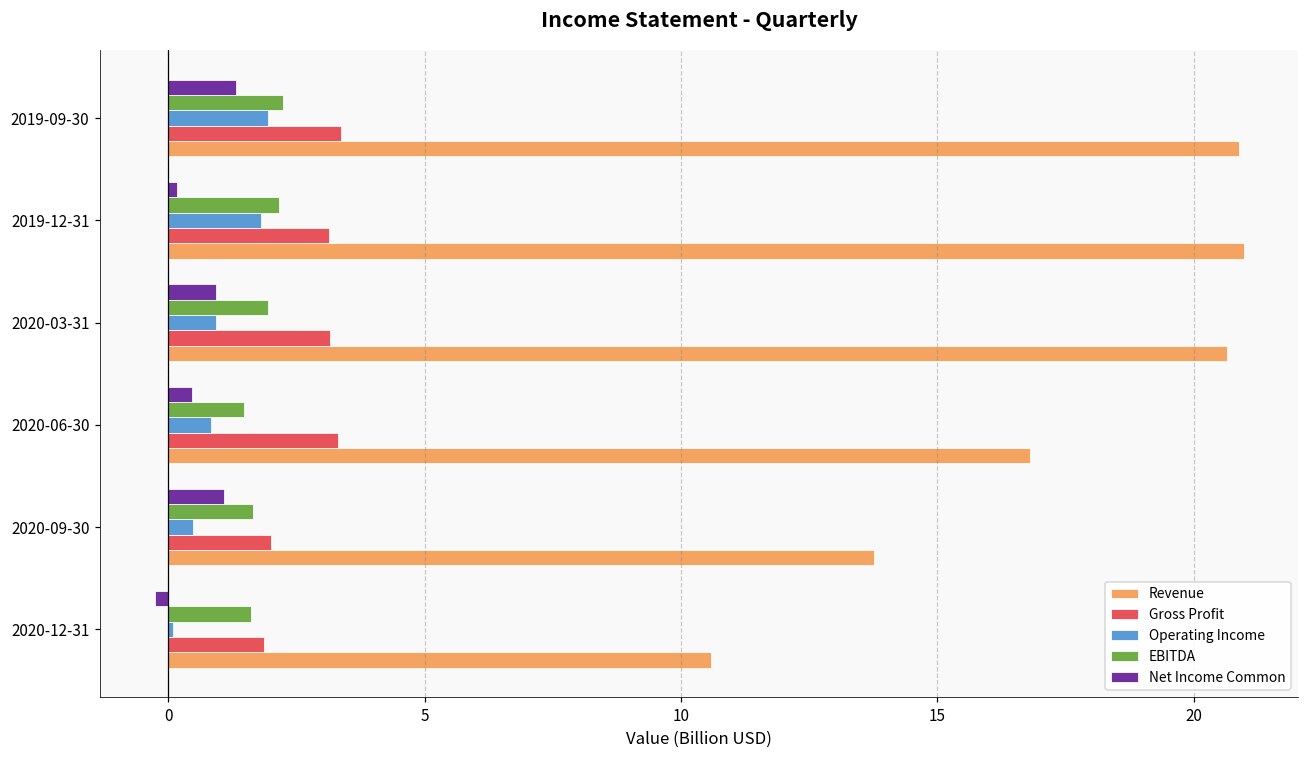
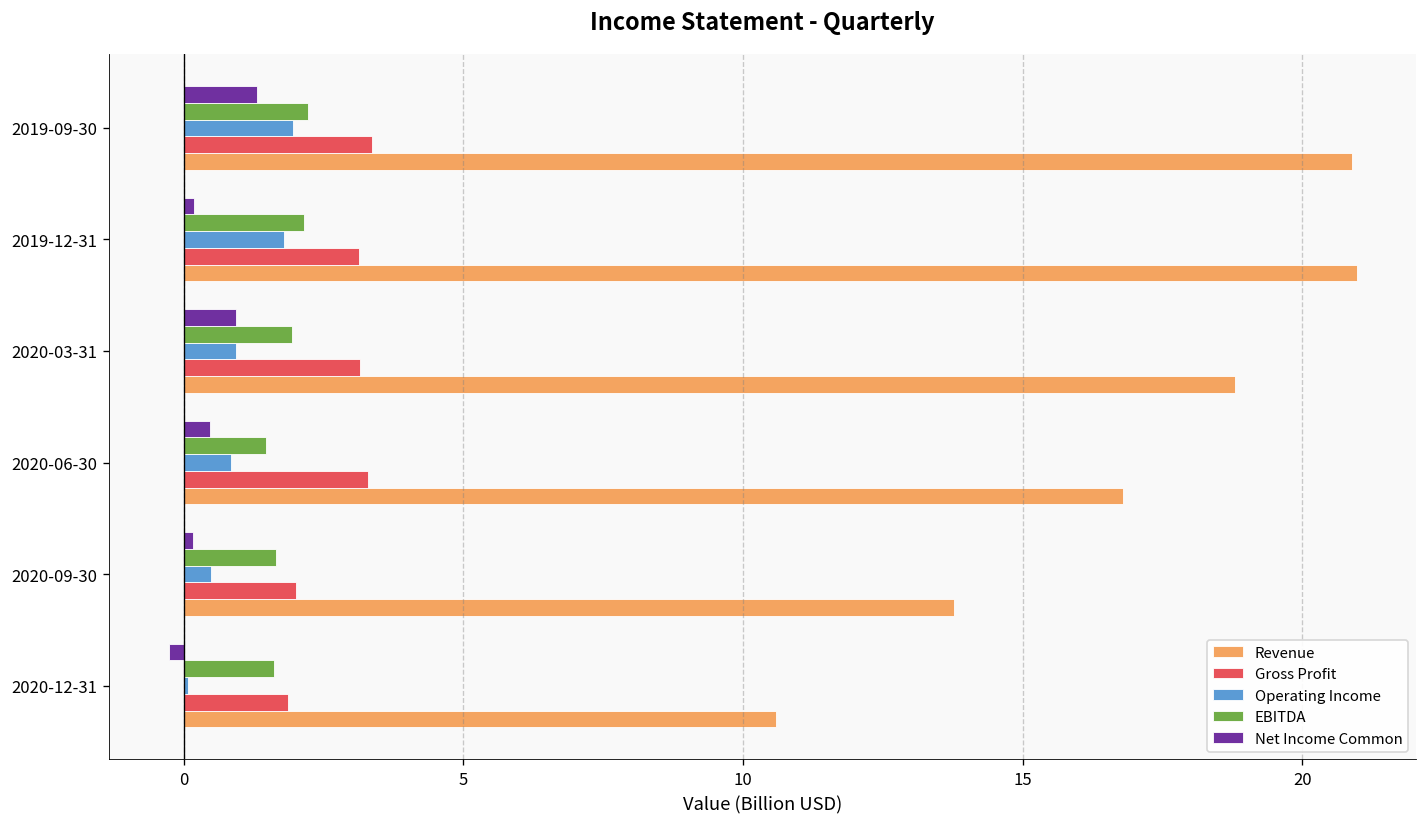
  {
    "Revenue": {
      "2019-09-30": 20.9,
      "2019-12-31": 21.0,
-     "2020-03-31": 20.6,
+     "2020-03-31": 18.8,
      "2020-06-30": 16.8,
      "2020-09-30": 13.8,
      "2020-12-31": 10.6
    },
    "Gross Profit": {
      "2019-09-30": 3.4,
      "2019-12-31": 3.1,
      "2020-03-31": 3.2,
      "2020-06-30": 3.3,
      "2020-09-30": 2.0,
      "2020-12-31": 1.9
    },
    "Operating Income": {
      "2019-09-30": 1.9,
      "2019-12-31": 1.8,
      "2020-03-31": 0.9,
      "2020-06-30": 0.8,
      "2020-09-30": 0.5,
      "2020-12-31": 0.1
    },
    "EBITDA": {
      "2019-09-30": 2.2,
      "2019-12-31": 2.2,
      "2020-03-31": 1.9,
      "2020-06-30": 1.5,
      "2020-09-30": 1.6,
      "2020-12-31": 1.6
    },
    "Net Income Common": {
      "2019-09-30": 1.3,
      "2019-12-31": 0.2,
      "2020-03-31": 0.9,
      "2020-06-30": 0.5,
-     "2020-09-30": 1.1,
+     "2020-09-30": 0.2,
      "2020-12-31": -0.3
    }
  }
